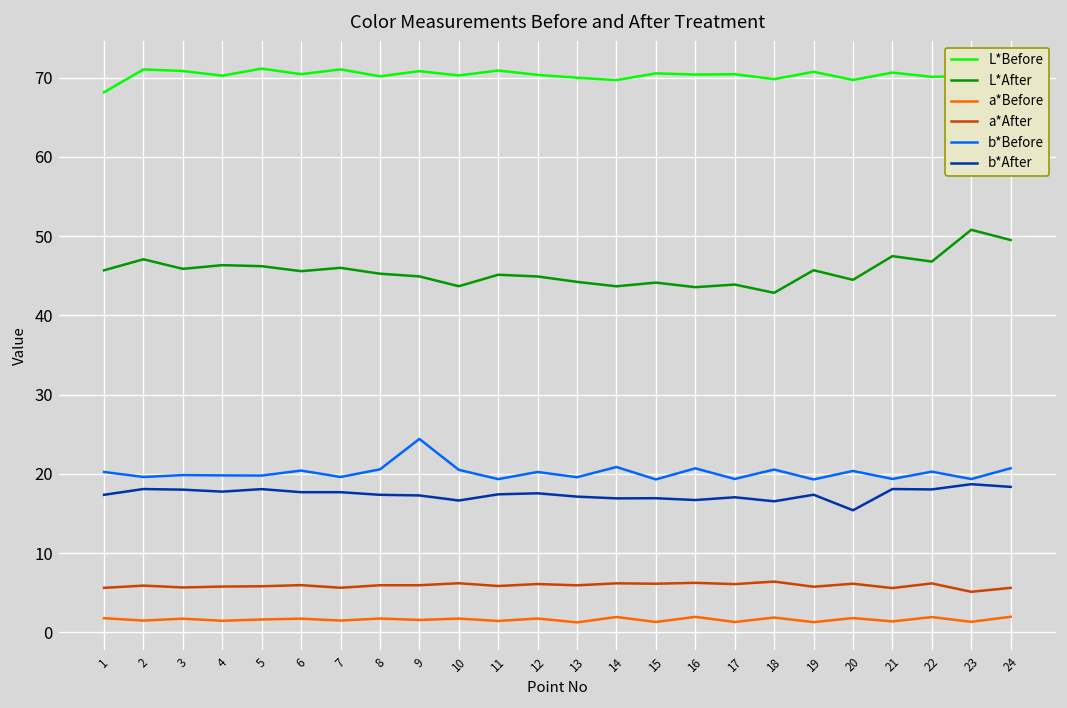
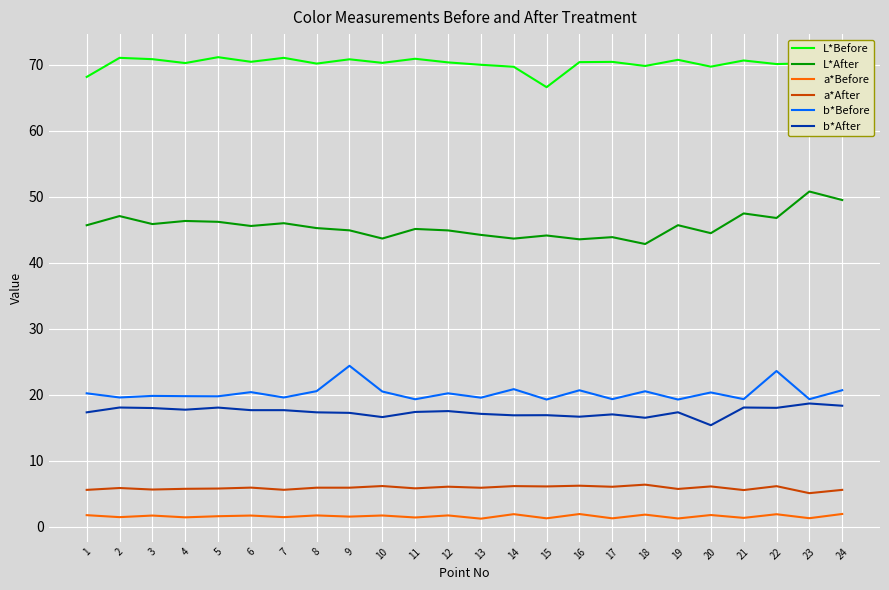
  {
    "L*Before": {
      "1": 68,
      "2": 71,
      "3": 71,
      "4": 70,
      "5": 71,
      "6": 70,
      "7": 71,
      "8": 70,
      "9": 71,
      "10": 70,
      "11": 71,
      "12": 70,
      "13": 70,
      "14": 70,
-     "15": 71,
+     "15": 67,
      "16": 70,
      "17": 70,
      "18": 70,
      "19": 71,
      "20": 70,
      "21": 71,
      "22": 70
    },
    "L*After": {
      "1": 46,
      "2": 47,
      "3": 46,
      "4": 46,
      "5": 46,
      "6": 46,
      "7": 46,
      "8": 45,
      "9": 45,
      "10": 44,
      "11": 45,
      "12": 45,
      "13": 44,
      "14": 44,
      "15": 44,
      "16": 44,
      "17": 44,
      "18": 43,
      "19": 46,
      "20": 44,
      "21": 47,
      "22": 47,
      "23": 51,
      "24": 50
    },
    "a*Before": {
      "1": 2,
      "2": 1,
      "3": 2,
      "4": 1,
      "5": 2,
      "6": 2,
      "7": 1,
      "8": 2,
      "9": 2,
      "10": 2,
      "11": 1,
      "12": 2,
      "13": 1,
      "14": 2,
      "15": 1,
      "16": 2,
      "17": 1,
      "18": 2,
      "19": 1,
      "20": 2,
      "21": 1,
      "22": 2,
      "23": 1,
      "24": 2
    },
    "a*After": {
      "1": 6,
      "2": 6,
      "3": 6,
      "4": 6,
      "5": 6,
      "6": 6,
      "7": 6,
      "8": 6,
      "9": 6,
      "10": 6,
      "11": 6,
      "12": 6,
      "13": 6,
      "14": 6,
      "15": 6,
      "16": 6,
      "17": 6,
      "18": 6,
      "19": 6,
      "20": 6,
      "21": 6,
      "22": 6,
      "23": 5,
      "24": 6
    },
    "b*Before": {
      "1": 20,
      "2": 20,
      "3": 20,
      "4": 20,
      "5": 20,
      "6": 20,
      "7": 20,
      "8": 21,
      "9": 24,
      "10": 21,
      "11": 19,
      "12": 20,
      "13": 20,
      "14": 21,
      "15": 19,
      "16": 21,
      "17": 19,
      "18": 21,
      "19": 19,
      "20": 20,
      "21": 19,
-     "22": 20,
+     "22": 24,
      "23": 19,
      "24": 21
    },
    "b*After": {
      "1": 17,
      "2": 18,
      "3": 18,
      "4": 18,
      "5": 18,
      "6": 18,
      "7": 18,
      "8": 17,
      "9": 17,
      "10": 17,
      "11": 17,
      "12": 18,
      "13": 17,
      "14": 17,
      "15": 17,
      "16": 17,
      "17": 17,
      "18": 17,
      "19": 17,
      "20": 15,
      "21": 18,
      "22": 18,
      "23": 19,
      "24": 18
    }
  }
